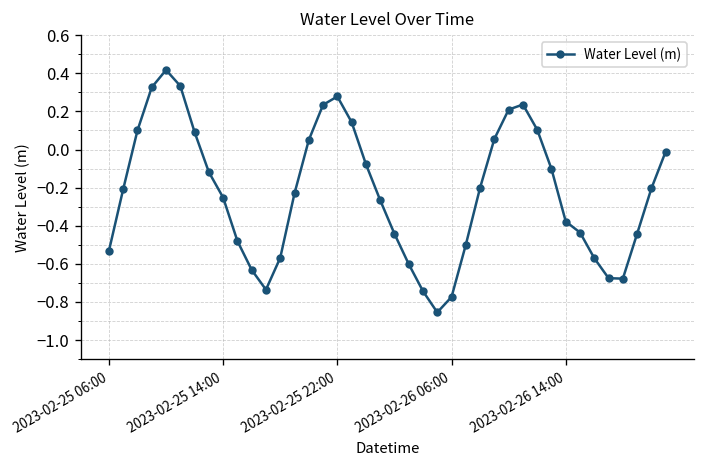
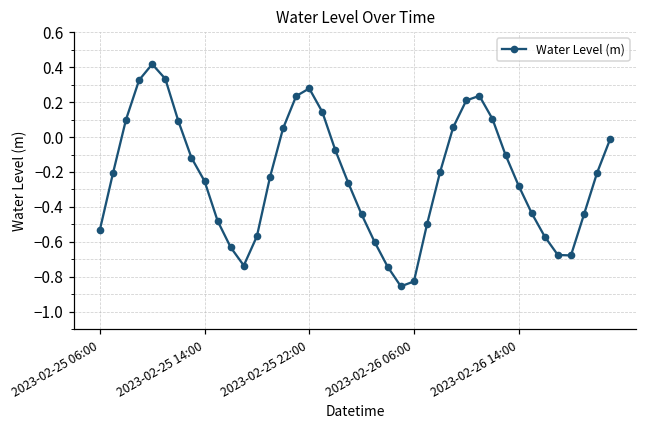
  {
    "2023-02-25 06:00": -0.53,
    "2023-02-25 14:00": -0.25,
    "2023-02-25 22:00": 0.28,
-   "2023-02-26 06:00": -0.77,
-   "2023-02-26 14:00": -0.38
+   "2023-02-26 06:00": -0.83,
+   "2023-02-26 14:00": -0.28
  }
